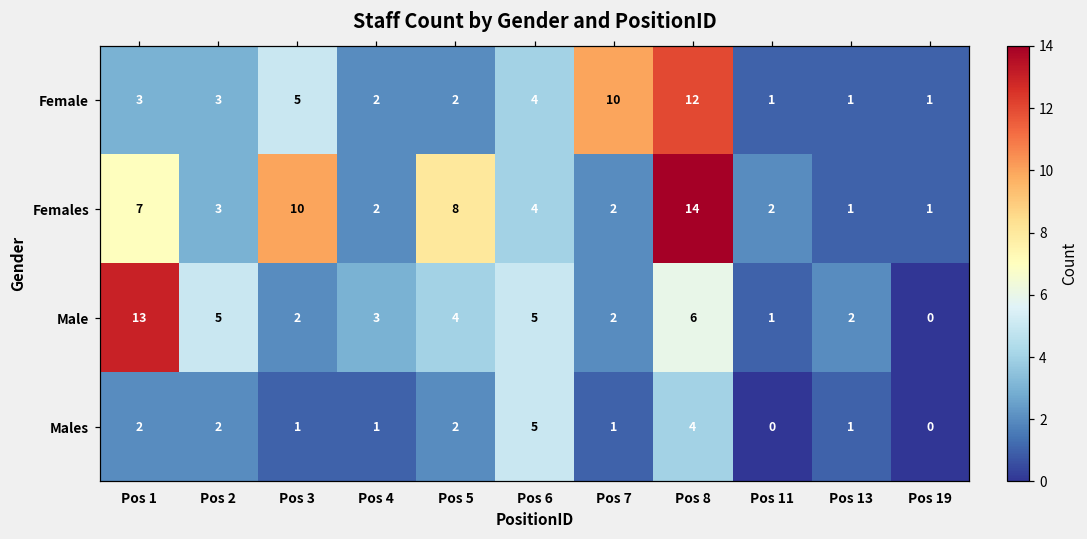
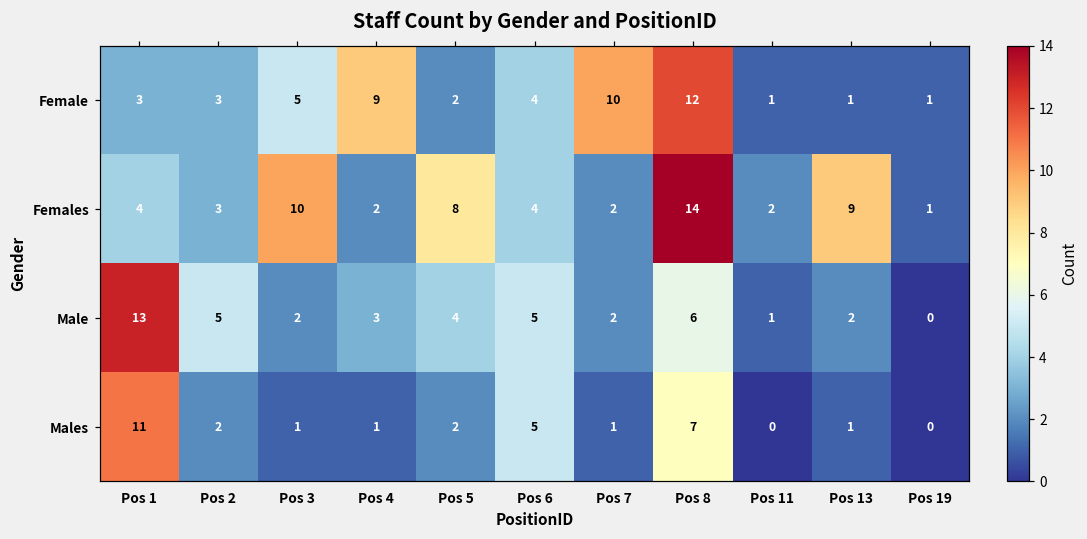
  {
    "Female": {
      "Pos 1": 3,
      "Pos 2": 3,
      "Pos 3": 5,
-     "Pos 4": 2,
+     "Pos 4": 9,
      "Pos 5": 2,
      "Pos 6": 4,
      "Pos 7": 10,
      "Pos 8": 12,
      "Pos 11": 1,
      "Pos 13": 1,
      "Pos 19": 1
    },
    "Females": {
-     "Pos 1": 7,
+     "Pos 1": 4,
      "Pos 2": 3,
      "Pos 3": 10,
      "Pos 4": 2,
      "Pos 5": 8,
      "Pos 6": 4,
      "Pos 7": 2,
      "Pos 8": 14,
      "Pos 11": 2,
-     "Pos 13": 1,
+     "Pos 13": 9,
      "Pos 19": 1
    },
    "Male": {
      "Pos 1": 13,
      "Pos 2": 5,
      "Pos 3": 2,
      "Pos 4": 3,
      "Pos 5": 4,
      "Pos 6": 5,
      "Pos 7": 2,
      "Pos 8": 6,
      "Pos 11": 1,
      "Pos 13": 2,
      "Pos 19": 0
    },
    "Males": {
-     "Pos 1": 2,
+     "Pos 1": 11,
      "Pos 2": 2,
      "Pos 3": 1,
      "Pos 4": 1,
      "Pos 5": 2,
      "Pos 6": 5,
      "Pos 7": 1,
-     "Pos 8": 4,
+     "Pos 8": 7,
      "Pos 11": 0,
      "Pos 13": 1,
      "Pos 19": 0
    }
  }
